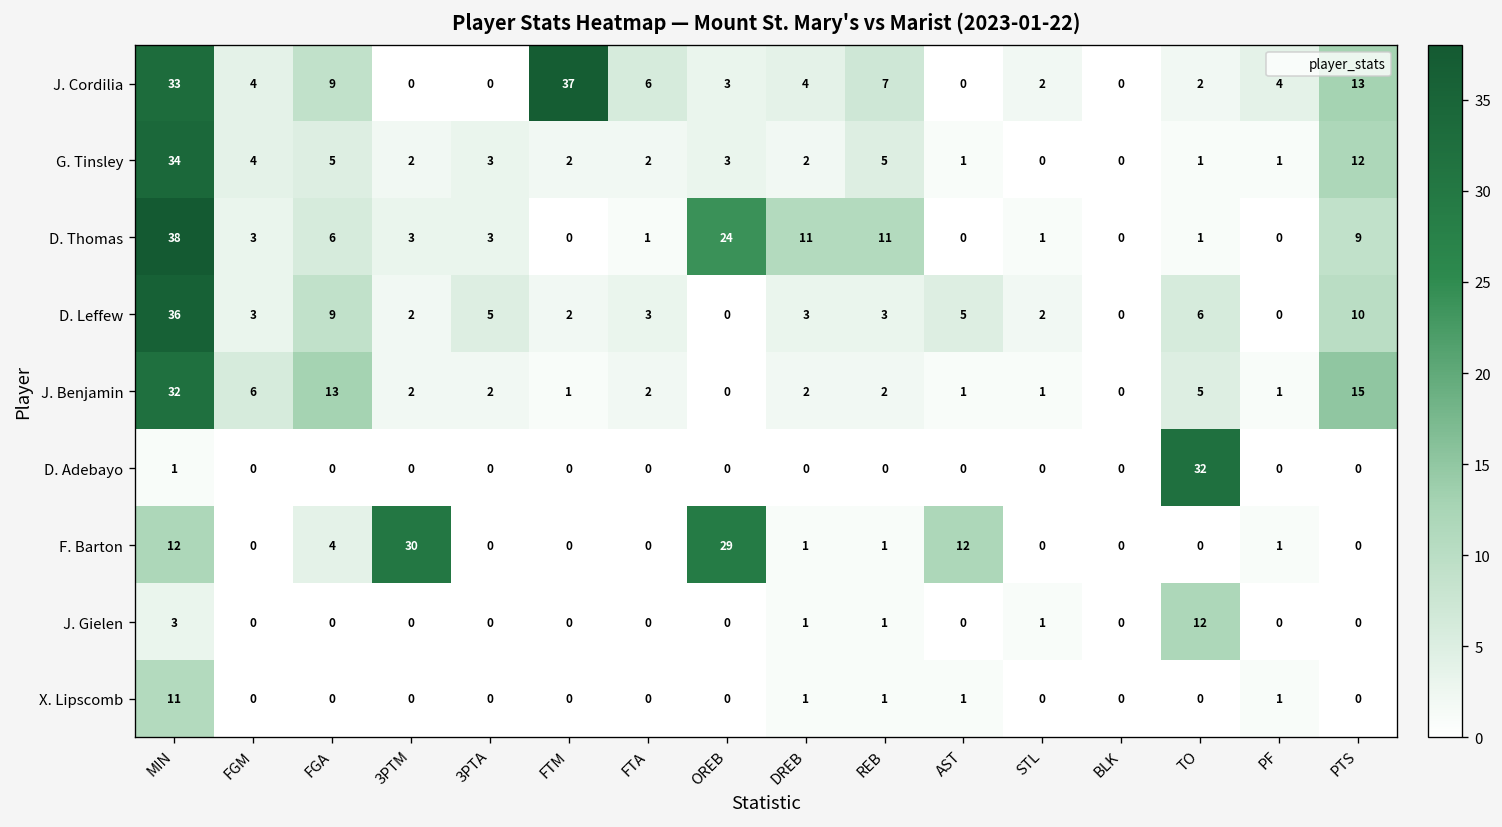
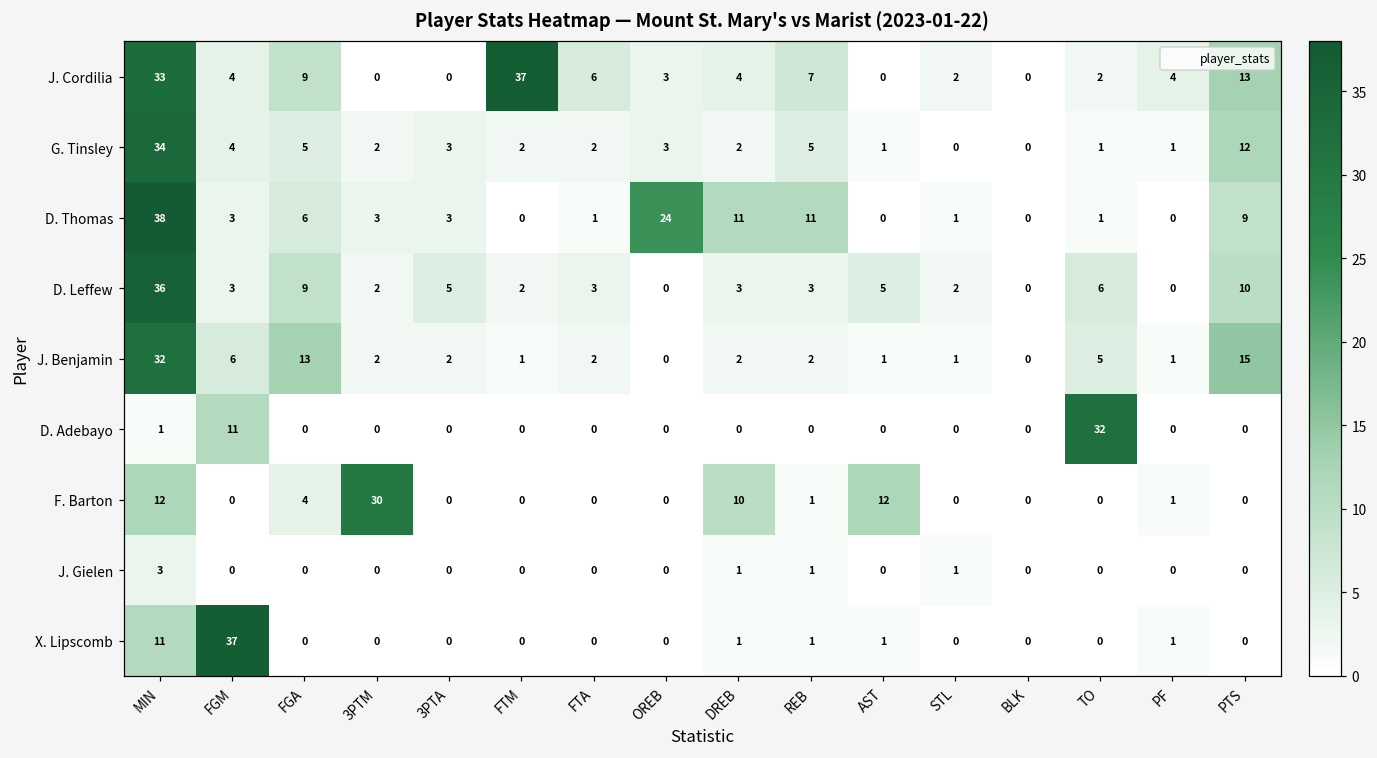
  {
    "J. Cordilia": {
      "MIN": 33,
      "FGM": 4,
      "FGA": 9,
      "3PTM": 0,
      "3PTA": 0,
      "FTM": 37,
      "FTA": 6,
      "OREB": 3,
      "DREB": 4,
      "REB": 7,
      "AST": 0,
      "STL": 2,
      "BLK": 0,
      "TO": 2,
      "PF": 4,
      "PTS": 13
    },
    "G. Tinsley": {
      "MIN": 34,
      "FGM": 4,
      "FGA": 5,
      "3PTM": 2,
      "3PTA": 3,
      "FTM": 2,
      "FTA": 2,
      "OREB": 3,
      "DREB": 2,
      "REB": 5,
      "AST": 1,
      "STL": 0,
      "BLK": 0,
      "TO": 1,
      "PF": 1,
      "PTS": 12
    },
    "D. Thomas": {
      "MIN": 38,
      "FGM": 3,
      "FGA": 6,
      "3PTM": 3,
      "3PTA": 3,
      "FTM": 0,
      "FTA": 1,
      "OREB": 24,
      "DREB": 11,
      "REB": 11,
      "AST": 0,
      "STL": 1,
      "BLK": 0,
      "TO": 1,
      "PF": 0,
      "PTS": 9
    },
    "D. Leffew": {
      "MIN": 36,
      "FGM": 3,
      "FGA": 9,
      "3PTM": 2,
      "3PTA": 5,
      "FTM": 2,
      "FTA": 3,
      "OREB": 0,
      "DREB": 3,
      "REB": 3,
      "AST": 5,
      "STL": 2,
      "BLK": 0,
      "TO": 6,
      "PF": 0,
      "PTS": 10
    },
    "J. Benjamin": {
      "MIN": 32,
      "FGM": 6,
      "FGA": 13,
      "3PTM": 2,
      "3PTA": 2,
      "FTM": 1,
      "FTA": 2,
      "OREB": 0,
      "DREB": 2,
      "REB": 2,
      "AST": 1,
      "STL": 1,
      "BLK": 0,
      "TO": 5,
      "PF": 1,
      "PTS": 15
    },
    "D. Adebayo": {
      "MIN": 1,
-     "FGM": 0,
+     "FGM": 11,
      "FGA": 0,
      "3PTM": 0,
      "3PTA": 0,
      "FTM": 0,
      "FTA": 0,
      "OREB": 0,
      "DREB": 0,
      "REB": 0,
      "AST": 0,
      "STL": 0,
      "BLK": 0,
      "TO": 32,
      "PF": 0,
      "PTS": 0
    },
    "F. Barton": {
      "MIN": 12,
      "FGM": 0,
      "FGA": 4,
      "3PTM": 30,
      "3PTA": 0,
      "FTM": 0,
      "FTA": 0,
-     "OREB": 29,
-     "DREB": 1,
+     "OREB": 0,
+     "DREB": 10,
      "REB": 1,
      "AST": 12,
      "STL": 0,
      "BLK": 0,
      "TO": 0,
      "PF": 1,
      "PTS": 0
    },
    "J. Gielen": {
      "MIN": 3,
      "FGM": 0,
      "FGA": 0,
      "3PTM": 0,
      "3PTA": 0,
      "FTM": 0,
      "FTA": 0,
      "OREB": 0,
      "DREB": 1,
      "REB": 1,
      "AST": 0,
      "STL": 1,
      "BLK": 0,
-     "TO": 12,
+     "TO": 0,
      "PF": 0,
      "PTS": 0
    },
    "X. Lipscomb": {
      "MIN": 11,
-     "FGM": 0,
+     "FGM": 37,
      "FGA": 0,
      "3PTM": 0,
      "3PTA": 0,
      "FTM": 0,
      "FTA": 0,
      "OREB": 0,
      "DREB": 1,
      "REB": 1,
      "AST": 1,
      "STL": 0,
      "BLK": 0,
      "TO": 0,
      "PF": 1,
      "PTS": 0
    }
  }
